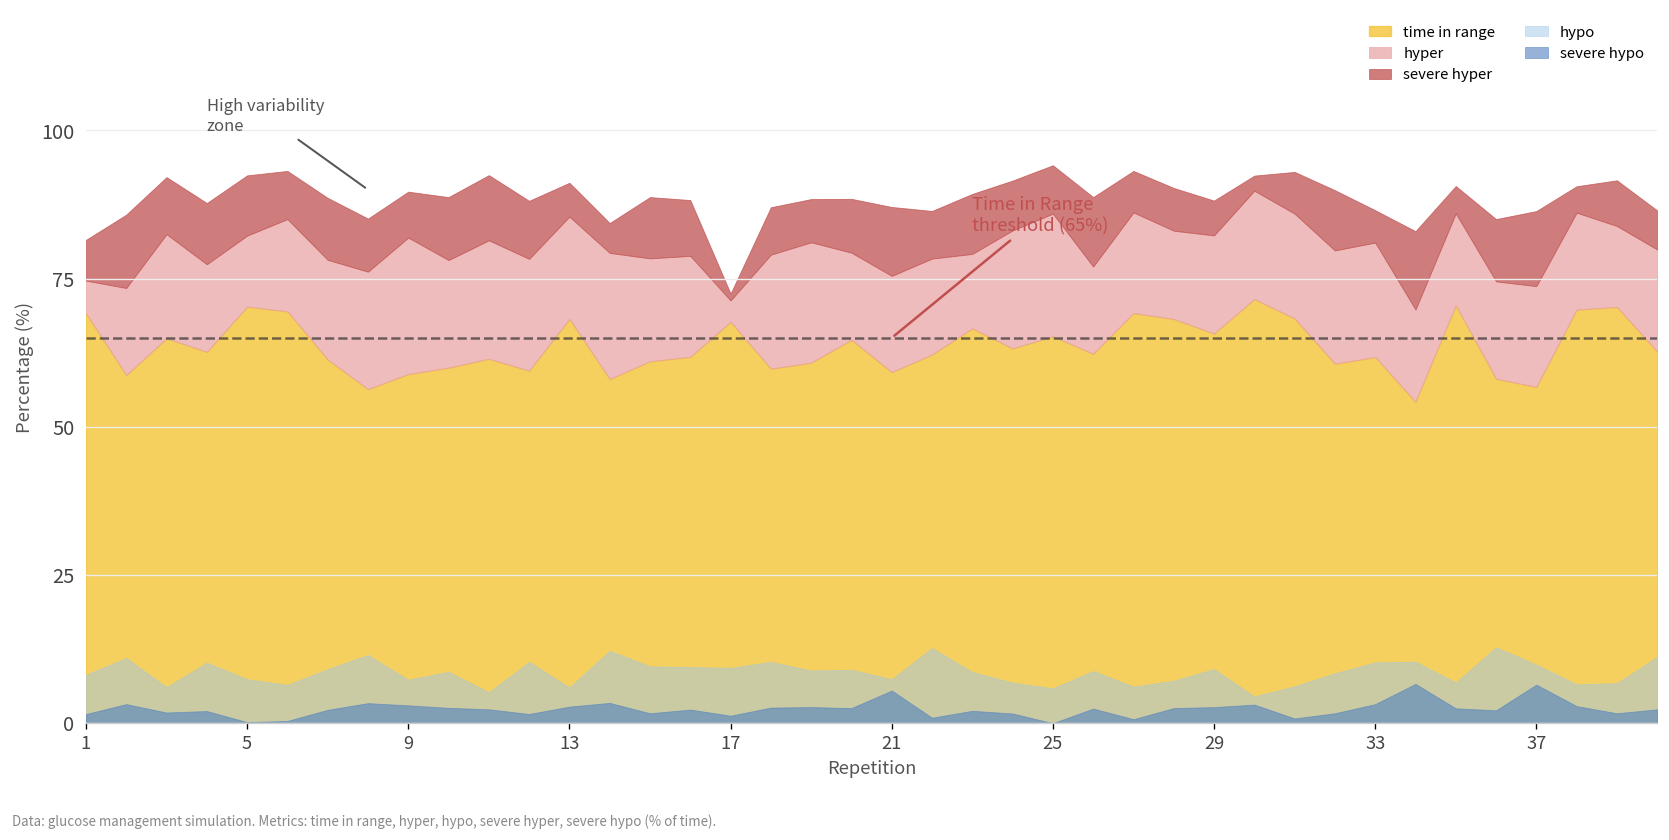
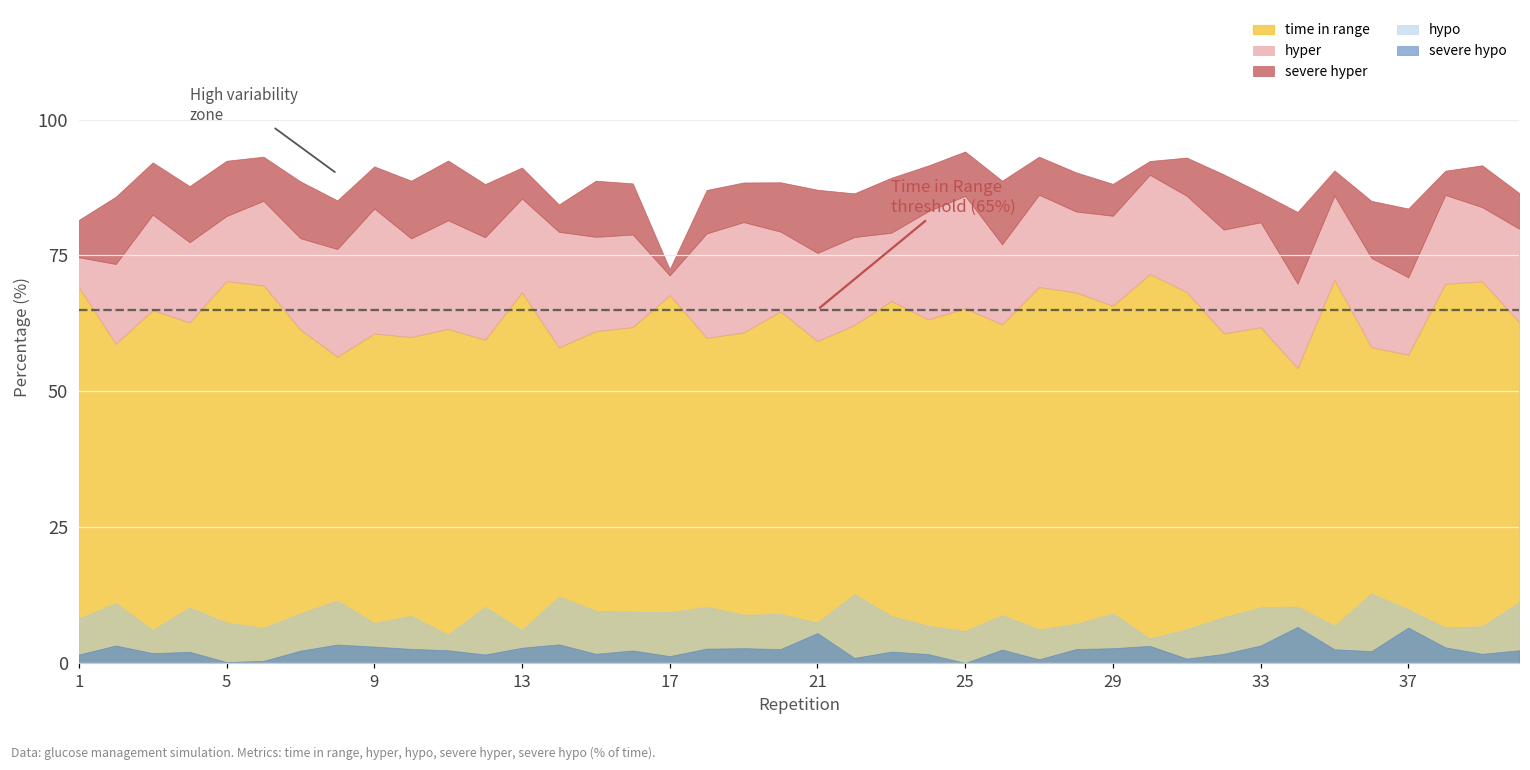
  {
    "time in range": {
      "1": 69,
      "5": 70,
-     "9": 59,
+     "9": 61,
      "13": 68,
      "17": 68,
      "21": 59,
      "29": 66,
      "33": 62,
      "37": 57
    },
    "hyper": {
      "1": 6,
      "5": 12,
      "9": 23,
      "13": 17,
      "17": 4,
      "21": 16,
      "29": 17,
      "33": 19,
-     "37": 17
+     "37": 14
    },
    "severe hyper": {
      "1": 7,
      "5": 10,
      "9": 8,
      "13": 6,
      "17": 1,
      "21": 12,
      "25": 8,
      "29": 6,
      "33": 5,
      "37": 13
    },
    "hypo": {
      "1": 8,
      "5": 7,
      "9": 7,
      "13": 6,
      "17": 9,
      "21": 7,
      "25": 6,
      "29": 9,
      "33": 10,
      "37": 10
    },
    "severe hypo": {
      "1": 2,
      "9": 3,
      "13": 3,
      "17": 1,
      "21": 6,
      "25": 0,
      "29": 3,
      "33": 3,
      "37": 7
    }
  }
